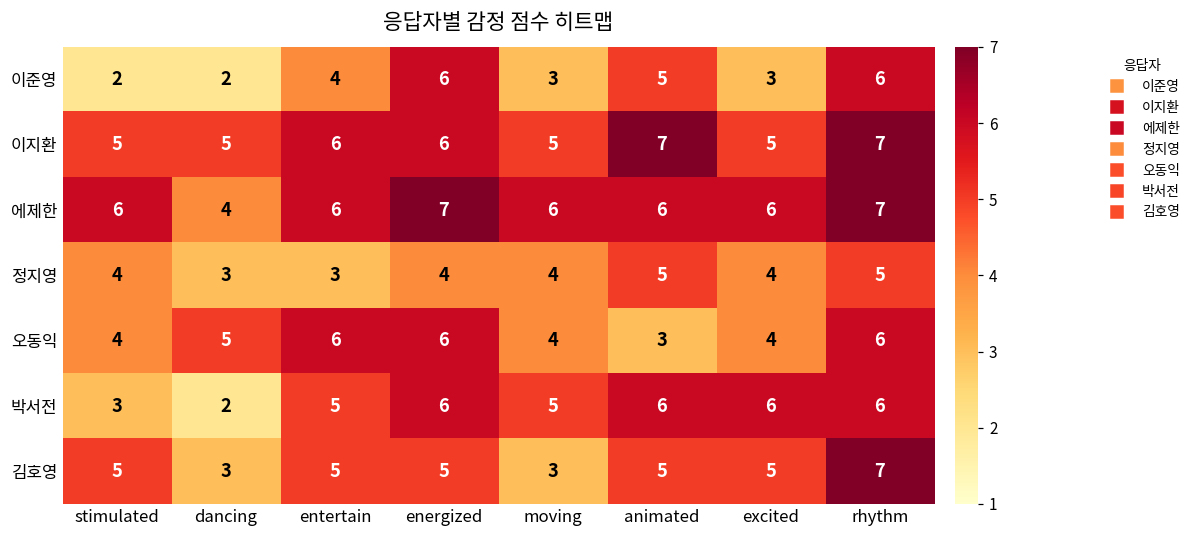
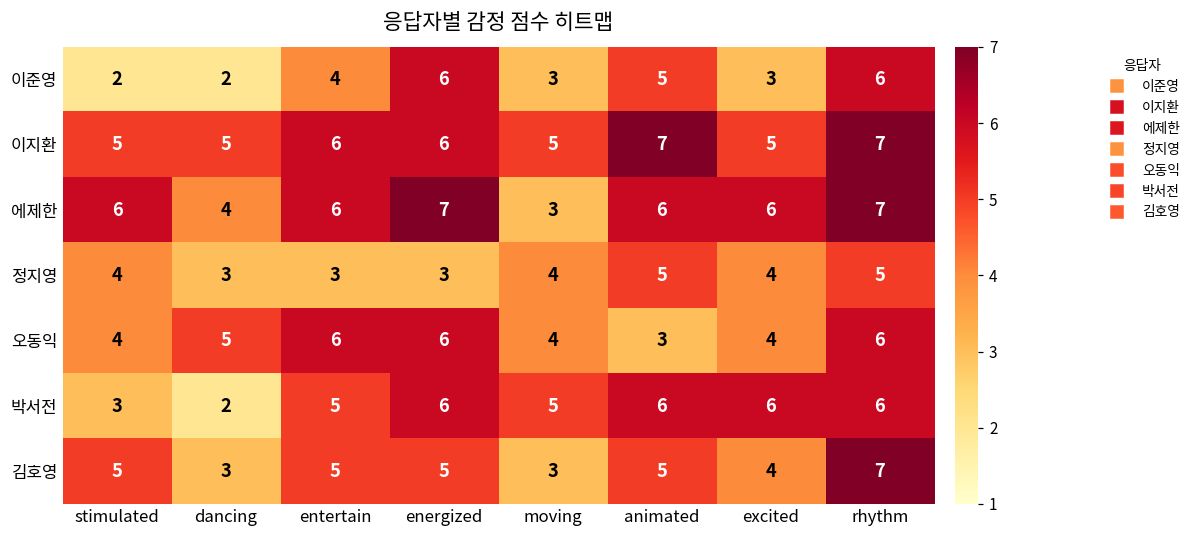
  {
    "이준영": {
      "stimulated": 2,
      "dancing": 2,
      "entertain": 4,
      "energized": 6,
      "moving": 3,
      "animated": 5,
      "excited": 3,
      "rhythm": 6
    },
    "이지환": {
      "stimulated": 5,
      "dancing": 5,
      "entertain": 6,
      "energized": 6,
      "moving": 5,
      "animated": 7,
      "excited": 5,
      "rhythm": 7
    },
    "에제한": {
      "stimulated": 6,
      "dancing": 4,
      "entertain": 6,
      "energized": 7,
-     "moving": 6,
+     "moving": 3,
      "animated": 6,
      "excited": 6,
      "rhythm": 7
    },
    "정지영": {
      "stimulated": 4,
      "dancing": 3,
      "entertain": 3,
-     "energized": 4,
+     "energized": 3,
      "moving": 4,
      "animated": 5,
      "excited": 4,
      "rhythm": 5
    },
    "오동익": {
      "stimulated": 4,
      "dancing": 5,
      "entertain": 6,
      "energized": 6,
      "moving": 4,
      "animated": 3,
      "excited": 4,
      "rhythm": 6
    },
    "박서전": {
      "stimulated": 3,
      "dancing": 2,
      "entertain": 5,
      "energized": 6,
      "moving": 5,
      "animated": 6,
      "excited": 6,
      "rhythm": 6
    },
    "김호영": {
      "stimulated": 5,
      "dancing": 3,
      "entertain": 5,
      "energized": 5,
      "moving": 3,
      "animated": 5,
-     "excited": 5,
+     "excited": 4,
      "rhythm": 7
    }
  }
